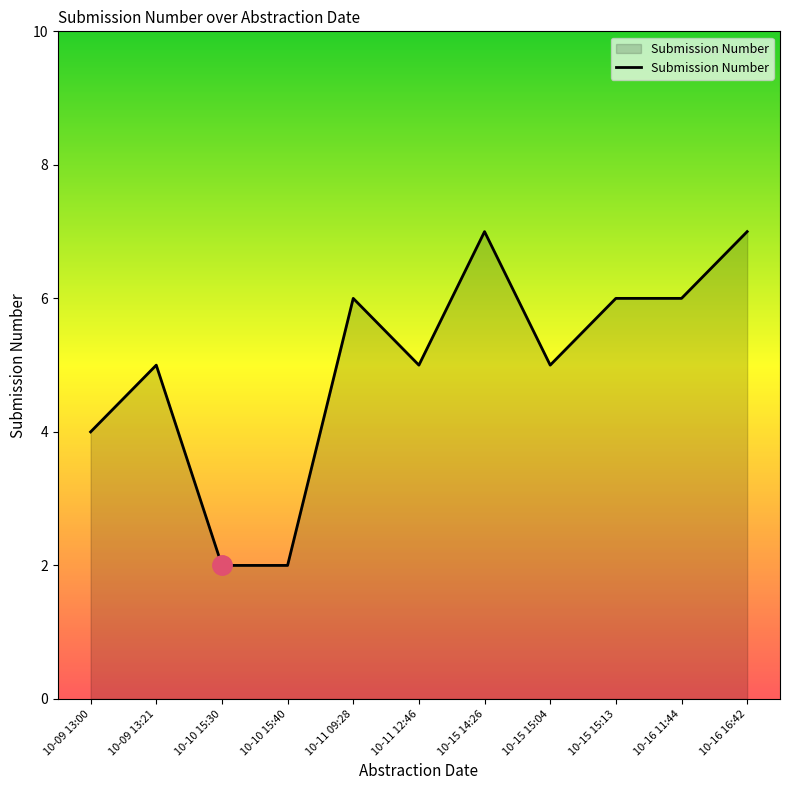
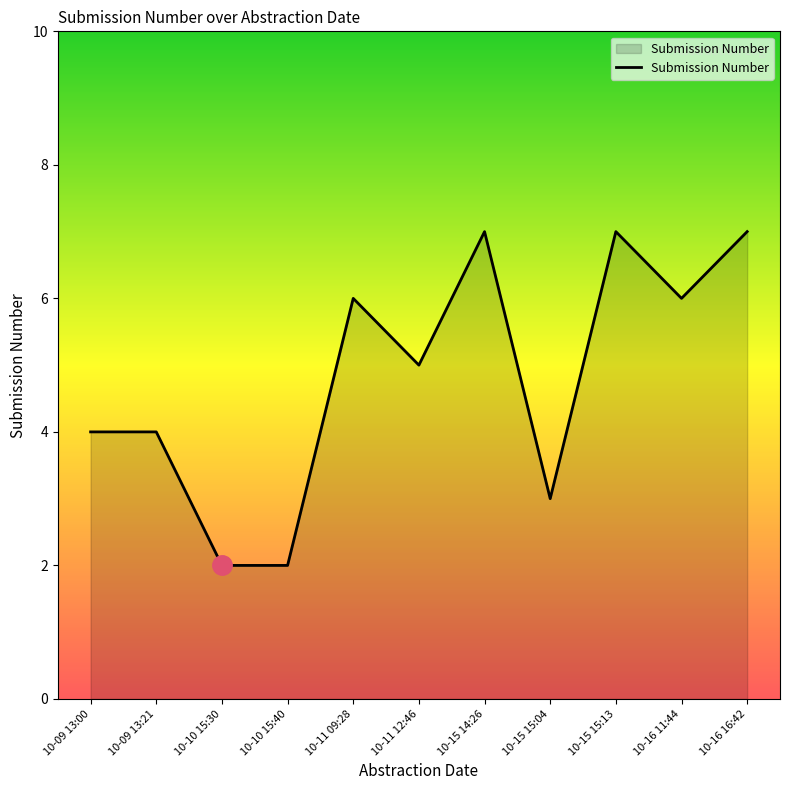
  {
    "Submission Number": {
      "10-09 13:00": 4,
-     "10-09 13:21": 5,
+     "10-09 13:21": 4,
      "10-10 15:40": 2,
      "10-11 09:28": 6,
      "10-11 12:46": 5,
      "10-15 14:26": 7,
-     "10-15 15:04": 5,
-     "10-15 15:13": 6,
+     "10-15 15:04": 3,
+     "10-15 15:13": 7,
      "10-16 11:44": 6,
      "10-16 16:42": 7
    }
  }
